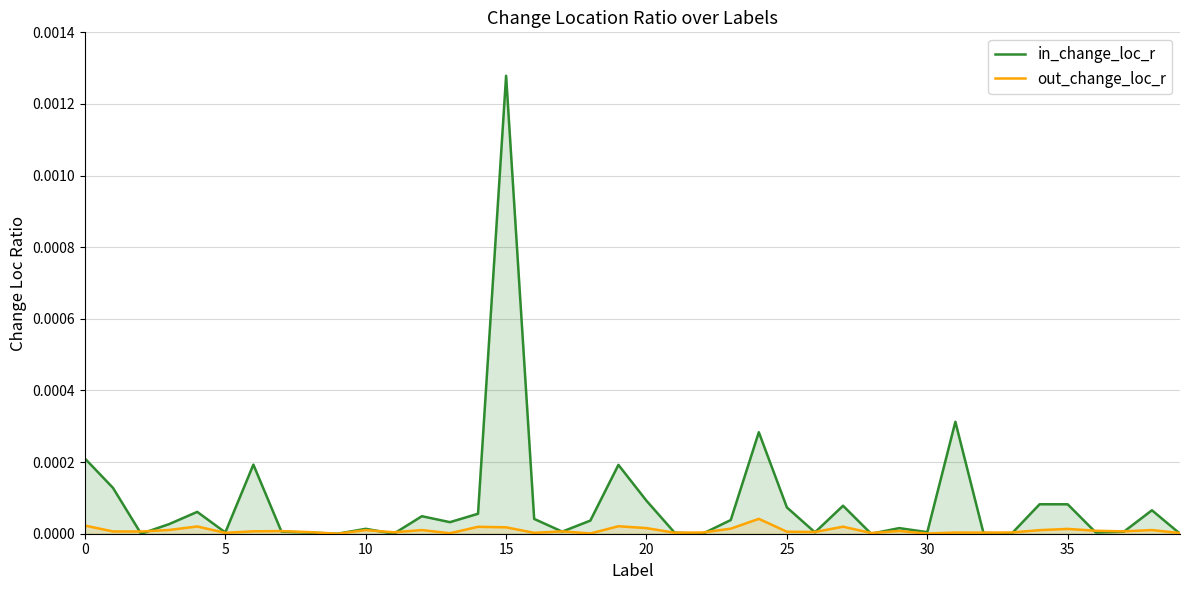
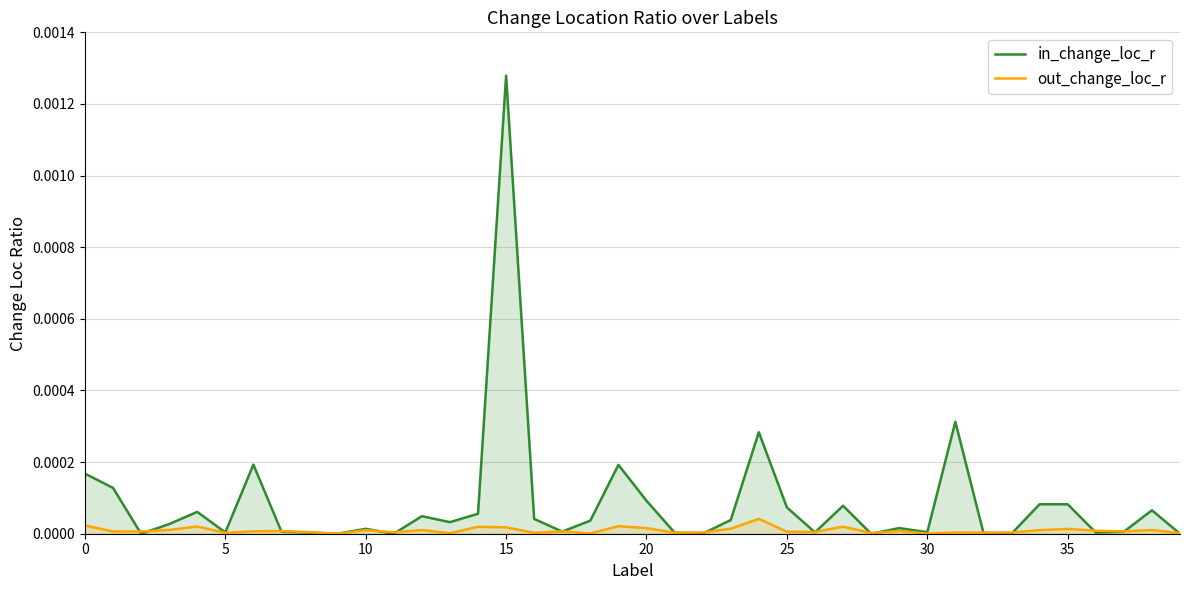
  {
    "in_change_loc_r": {
-     "0": 0.00021,
+     "0": 0.00017,
      "15": 0.00128,
      "20": 0.00009,
      "25": 0.00007,
      "35": 0.00008
    },
    "out_change_loc_r": {
      "0": 0.00002,
      "15": 0.00002,
      "20": 0.00002,
      "25": 0.00001,
      "35": 0.00001
    }
  }
